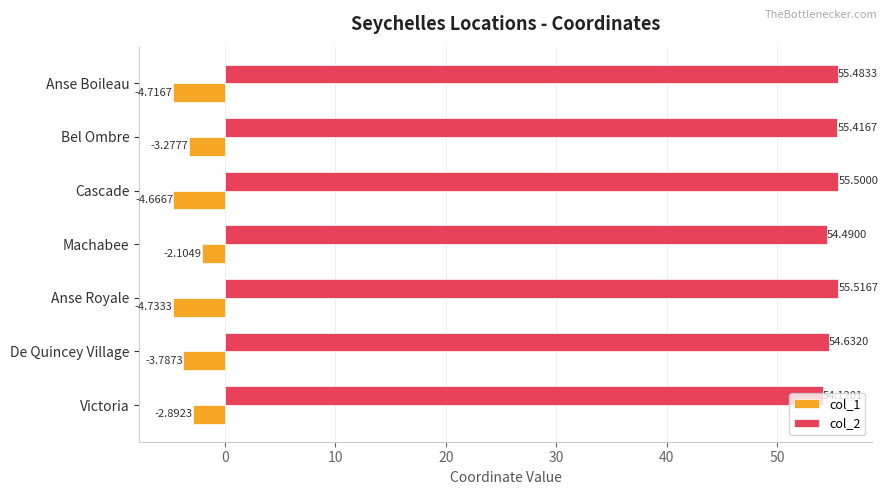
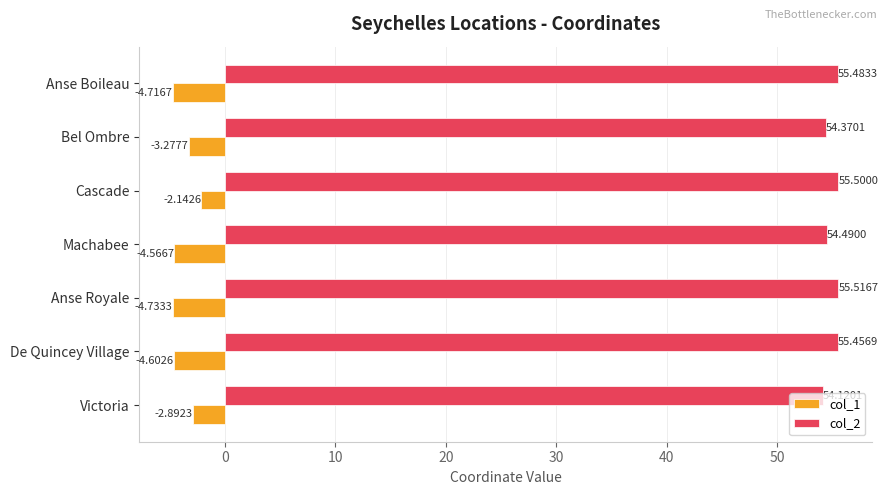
  {
    "col_1": {
      "Anse Boileau": -4.7167,
      "Bel Ombre": -3.2777,
-     "Cascade": -4.6667,
-     "Machabee": -2.1049,
+     "Cascade": -2.1426,
+     "Machabee": -4.5667,
      "Anse Royale": -4.7333,
-     "De Quincey Village": -3.7873,
+     "De Quincey Village": -4.6026,
      "Victoria": -2.8923
    },
    "col_2": {
      "Anse Boileau": 55.4833,
-     "Bel Ombre": 55.4167,
+     "Bel Ombre": 54.3701,
      "Cascade": 55.5000,
      "Machabee": 54.4900,
      "Anse Royale": 55.5167,
-     "De Quincey Village": 54.6320
+     "De Quincey Village": 55.4569
    }
  }
